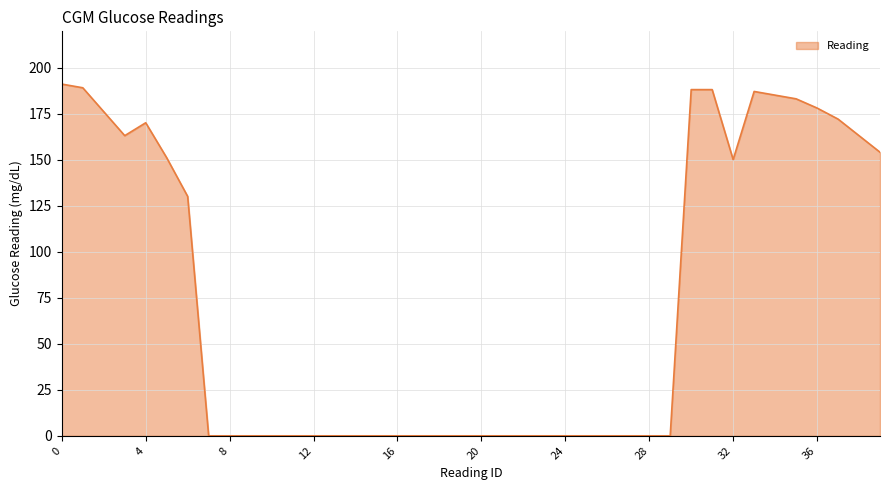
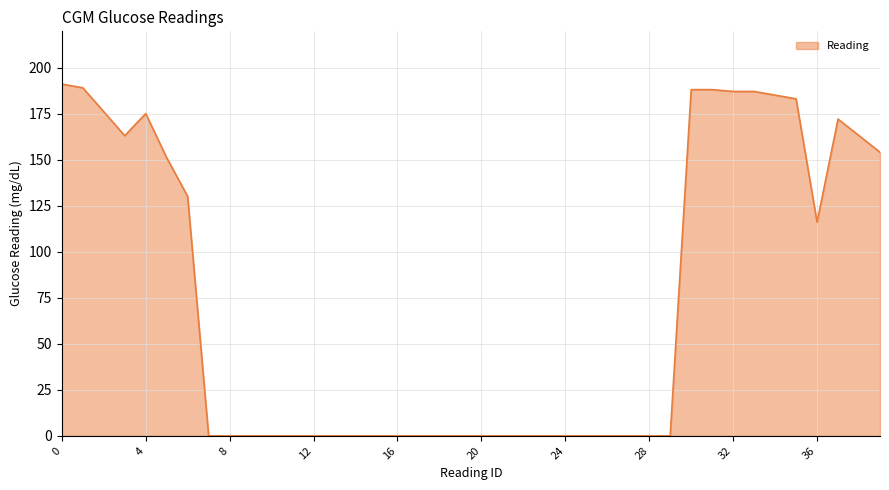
  {
    "0": 191,
-   "4": 170,
+   "4": 175,
    "8": 0,
    "12": 0,
    "16": 0,
    "20": 0,
    "24": 0,
    "28": 0,
-   "32": 150,
-   "36": 178
+   "32": 187,
+   "36": 116
  }
